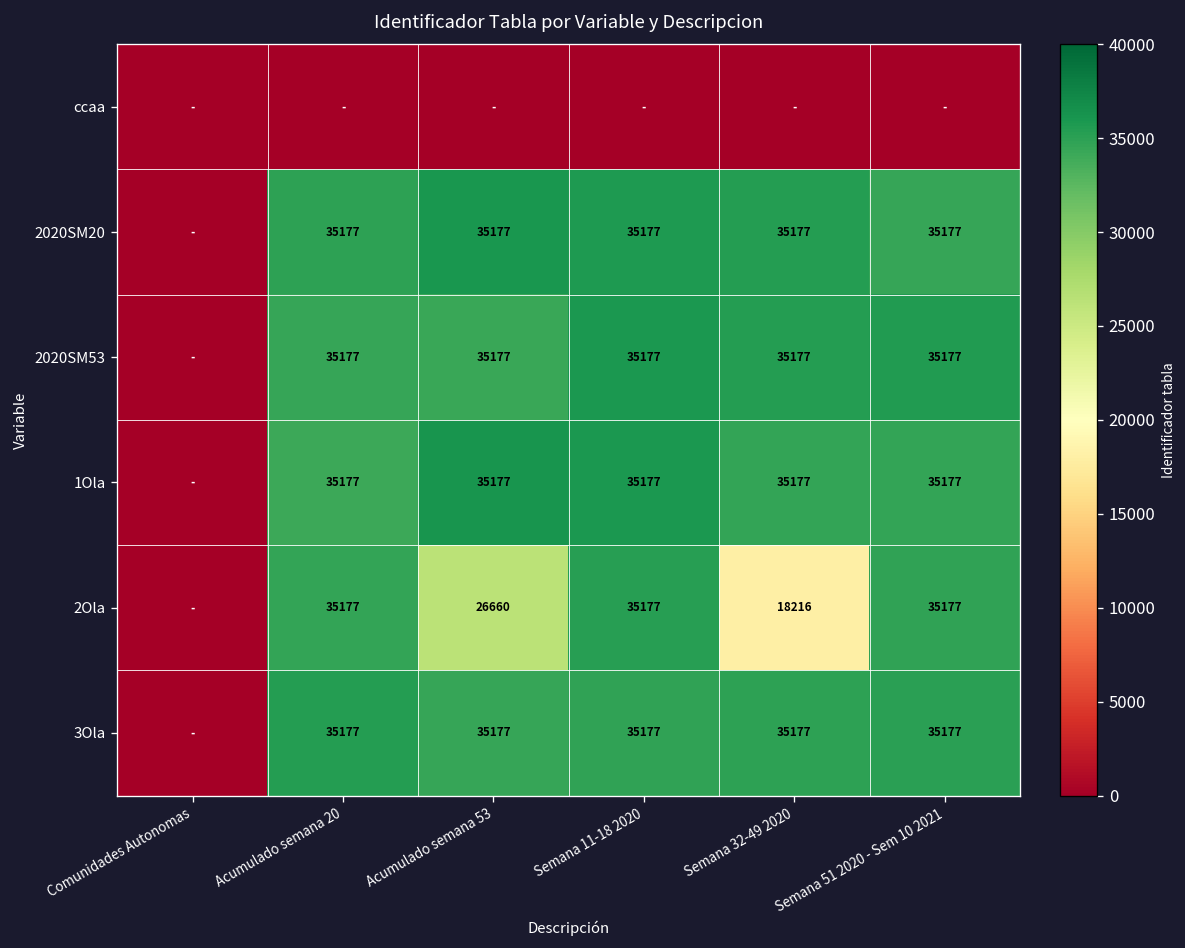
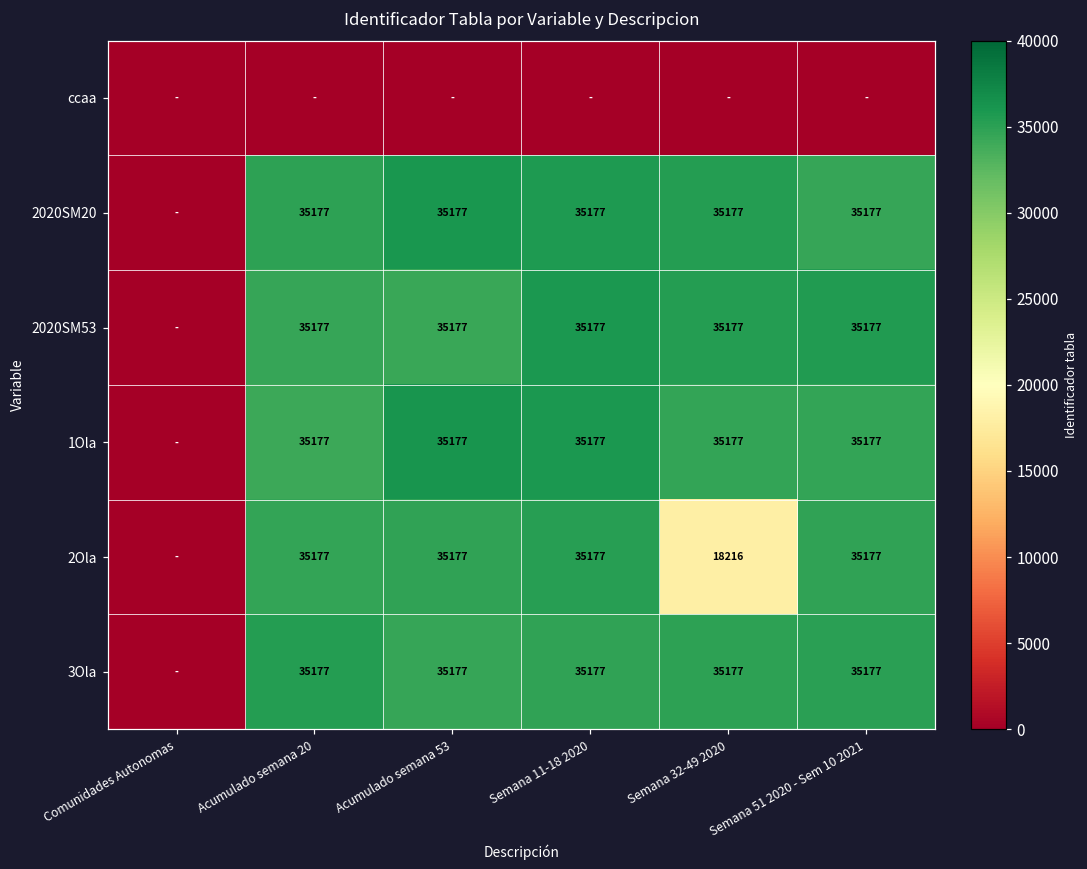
  {
    "2020SM20": {
      "Acumulado semana 20": 35177,
      "Acumulado semana 53": 35177,
      "Semana 11-18 2020": 35177,
      "Semana 32-49 2020": 35177,
      "Semana 51 2020 - Sem 10 2021": 35177
    },
    "2020SM53": {
      "Acumulado semana 20": 35177,
      "Acumulado semana 53": 35177,
      "Semana 11-18 2020": 35177,
      "Semana 32-49 2020": 35177,
      "Semana 51 2020 - Sem 10 2021": 35177
    },
    "1Ola": {
      "Acumulado semana 20": 35177,
      "Acumulado semana 53": 35177,
      "Semana 11-18 2020": 35177,
      "Semana 32-49 2020": 35177,
      "Semana 51 2020 - Sem 10 2021": 35177
    },
    "2Ola": {
      "Acumulado semana 20": 35177,
-     "Acumulado semana 53": 26660,
+     "Acumulado semana 53": 35177,
      "Semana 11-18 2020": 35177,
      "Semana 32-49 2020": 18216,
      "Semana 51 2020 - Sem 10 2021": 35177
    },
    "3Ola": {
      "Acumulado semana 20": 35177,
      "Acumulado semana 53": 35177,
      "Semana 11-18 2020": 35177,
      "Semana 32-49 2020": 35177,
      "Semana 51 2020 - Sem 10 2021": 35177
    }
  }
